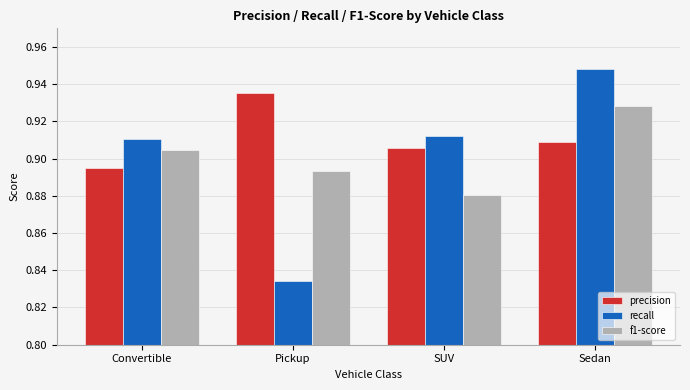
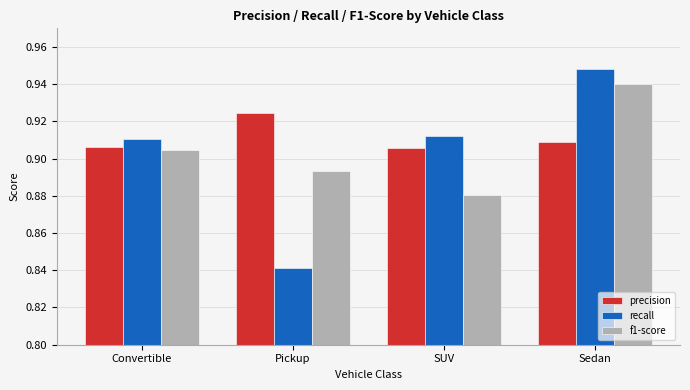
  {
    "precision": {
-     "Convertible": 0.895,
-     "Pickup": 0.935,
+     "Convertible": 0.906,
+     "Pickup": 0.924,
      "SUV": 0.906,
      "Sedan": 0.909
    },
    "recall": {
      "Convertible": 0.911,
-     "Pickup": 0.834,
+     "Pickup": 0.841,
      "SUV": 0.912,
      "Sedan": 0.948
    },
    "f1-score": {
      "Convertible": 0.905,
      "Pickup": 0.893,
      "SUV": 0.880,
-     "Sedan": 0.928
+     "Sedan": 0.940
    }
  }
